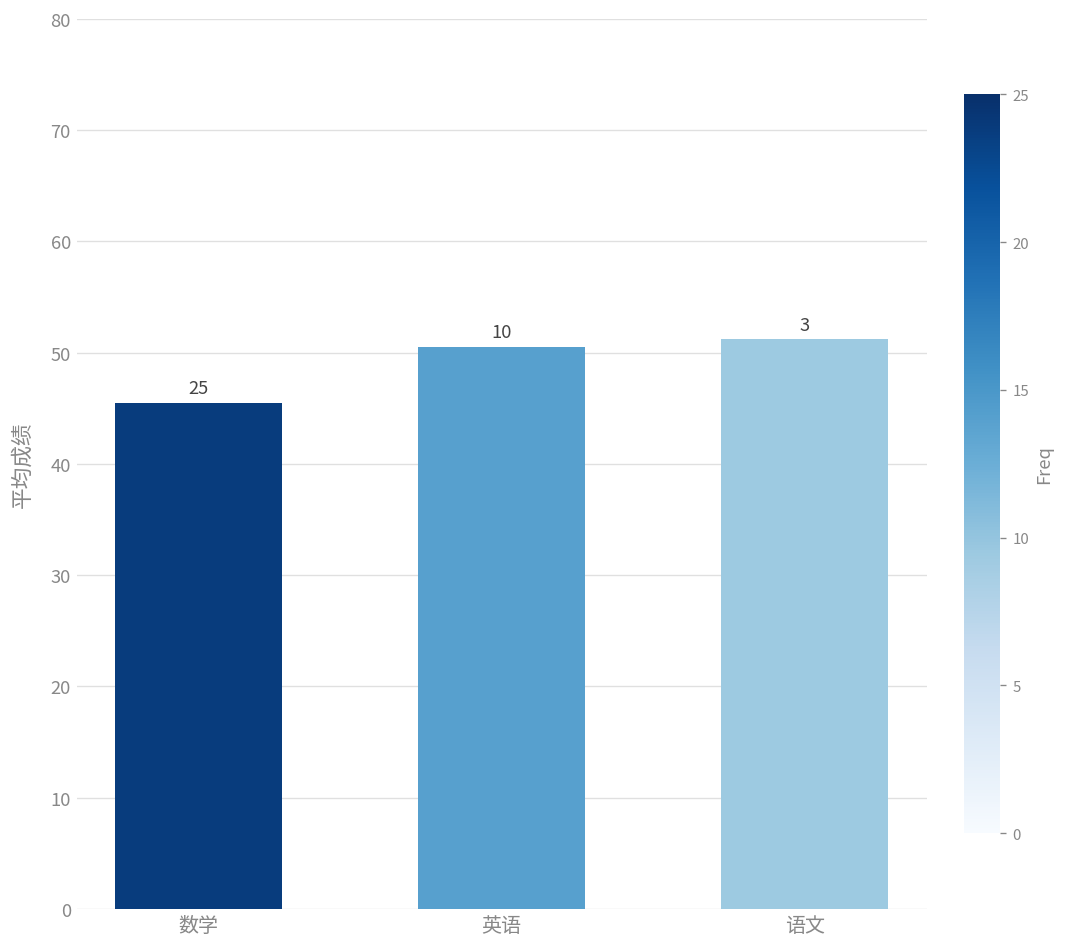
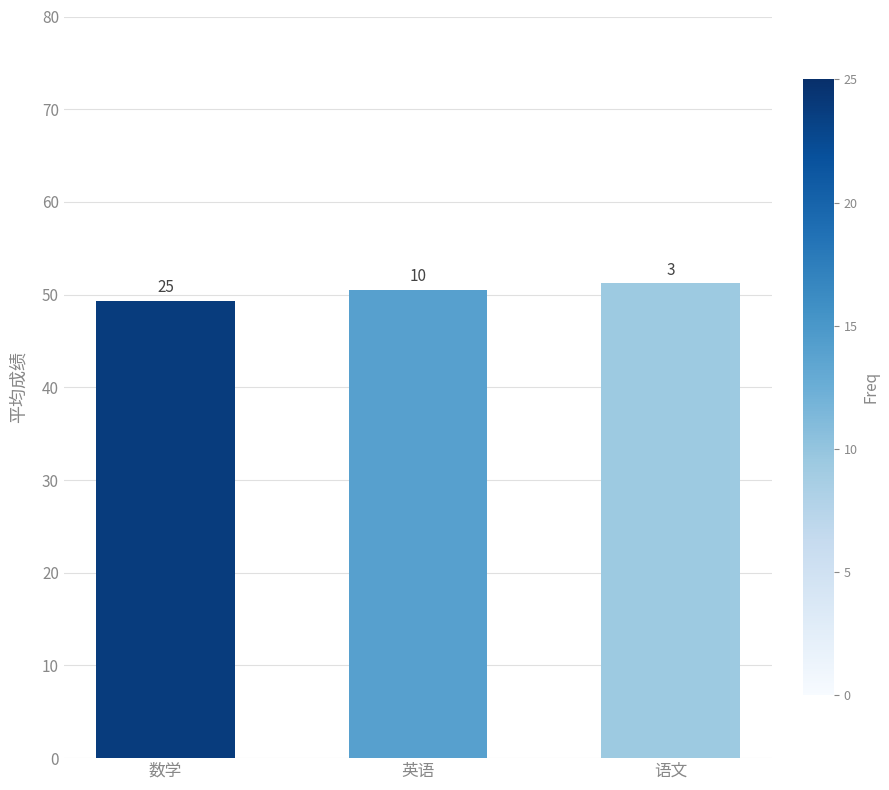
  {
-   "数学": 46
+   "数学": 49
  }
